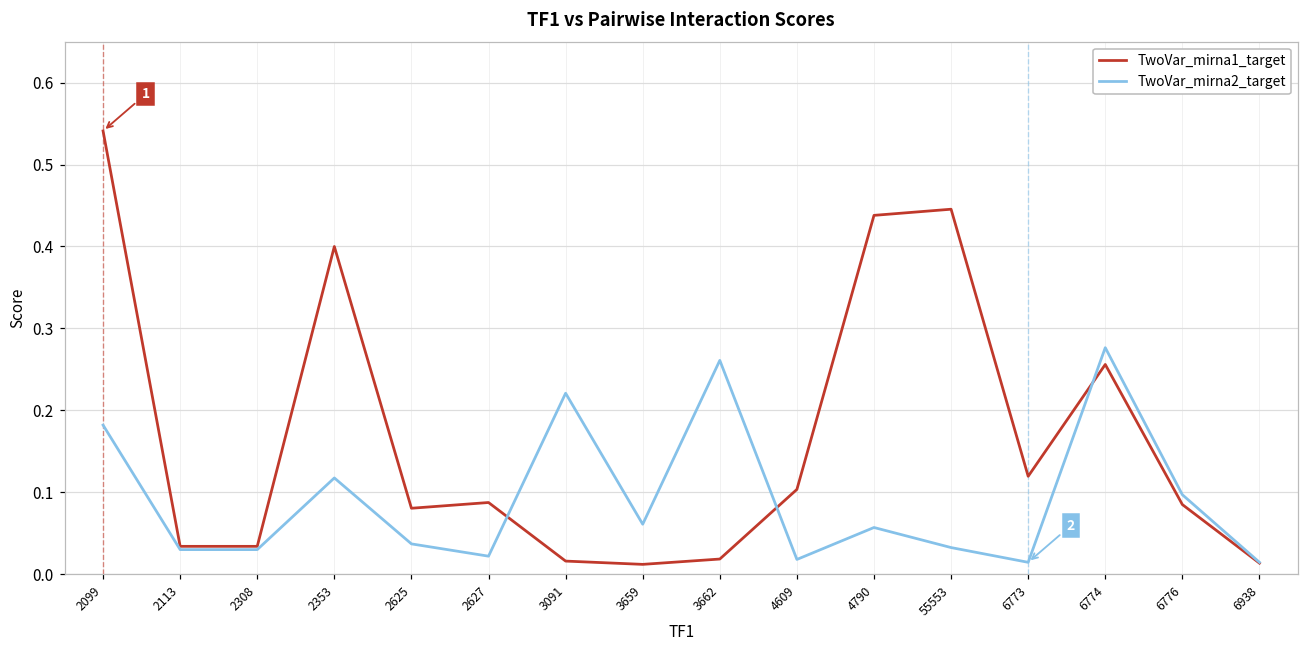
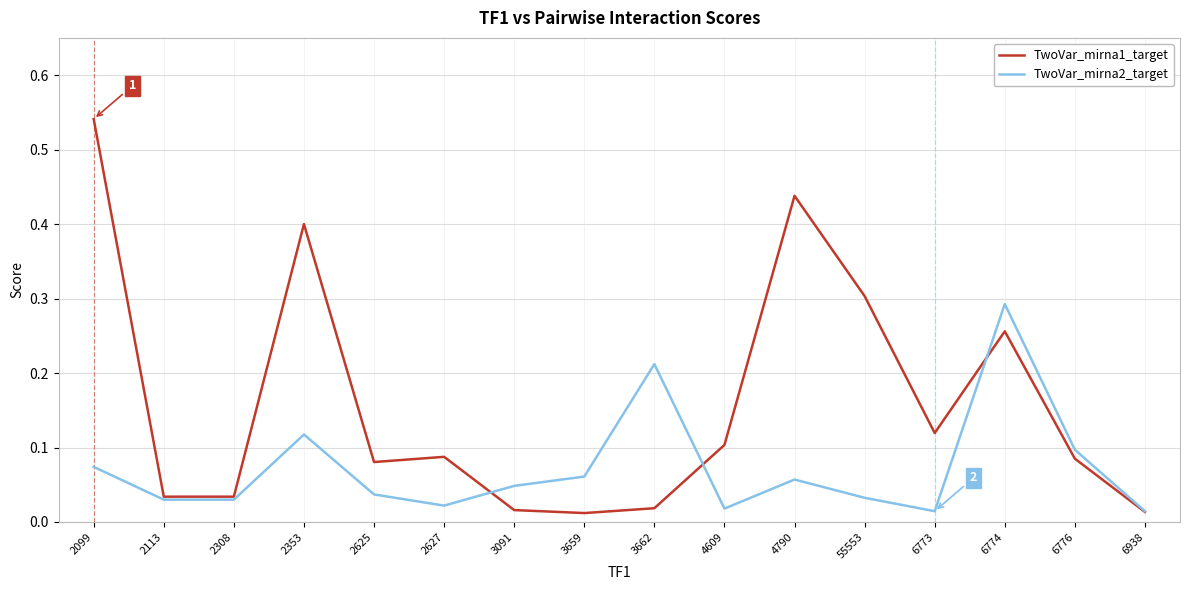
  {
    "TwoVar_mirna1_target": {
      "2099": 0.54,
      "2113": 0.03,
      "2308": 0.03,
      "2353": 0.40,
      "2625": 0.08,
      "2627": 0.09,
      "3091": 0.02,
      "3659": 0.01,
      "3662": 0.02,
      "4609": 0.10,
      "4790": 0.44,
-     "55553": 0.45,
+     "55553": 0.30,
      "6773": 0.12,
      "6774": 0.26,
      "6776": 0.09
    },
    "TwoVar_mirna2_target": {
-     "2099": 0.18,
+     "2099": 0.07,
      "2113": 0.03,
      "2308": 0.03,
      "2353": 0.12,
      "2625": 0.04,
      "2627": 0.02,
-     "3091": 0.22,
+     "3091": 0.05,
      "3659": 0.06,
-     "3662": 0.26,
+     "3662": 0.21,
      "4609": 0.02,
      "4790": 0.06,
      "55553": 0.03,
      "6773": 0.01,
-     "6774": 0.28,
+     "6774": 0.29,
      "6776": 0.10
    }
  }
